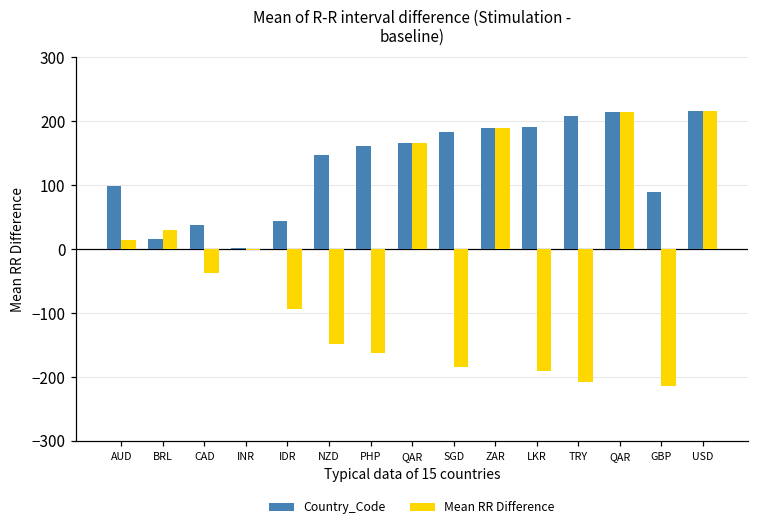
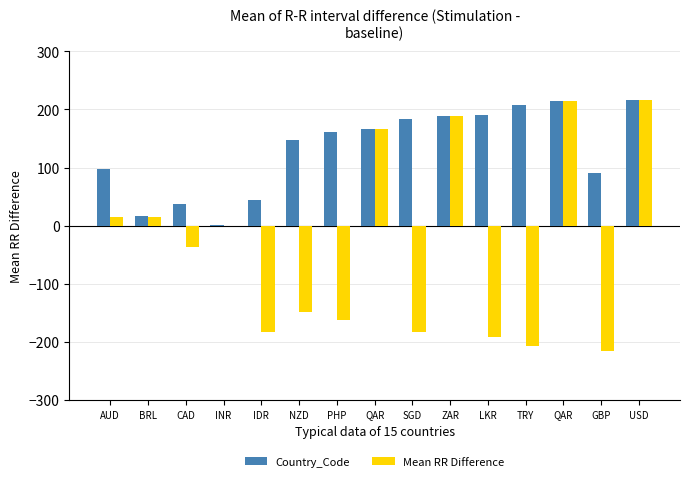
  {
    "Country_Code": {
      "AUD": 100,
      "BRL": 20,
      "CAD": 40,
      "IDR": 40,
      "NZD": 150,
      "PHP": 160,
      "SGD": 180,
      "ZAR": 190,
      "LKR": 190,
      "TRY": 210,
      "GBP": 90,
      "USD": 220
    },
    "Mean RR Difference": {
      "AUD": 10,
-     "BRL": 30,
+     "BRL": 20,
      "CAD": -40,
-     "IDR": -90,
+     "IDR": -180,
      "NZD": -150,
      "PHP": -160,
      "SGD": -180,
      "ZAR": 190,
      "LKR": -190,
      "TRY": -210,
      "GBP": -220,
      "USD": 220
    }
  }
